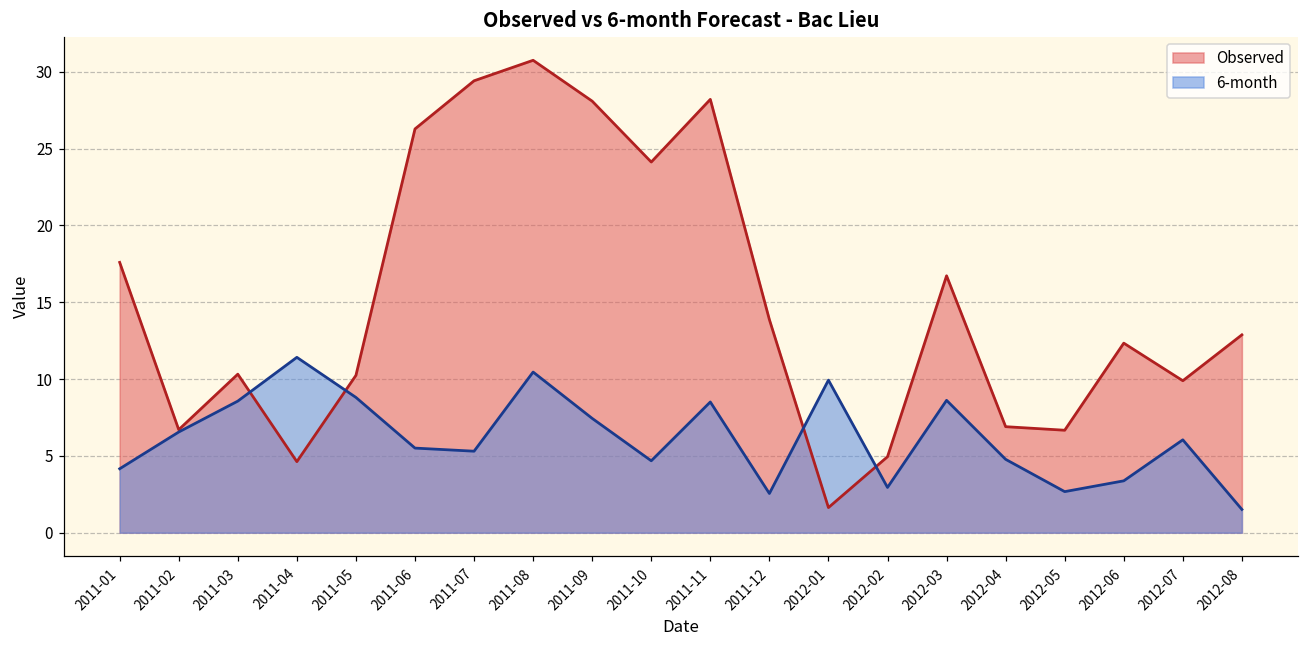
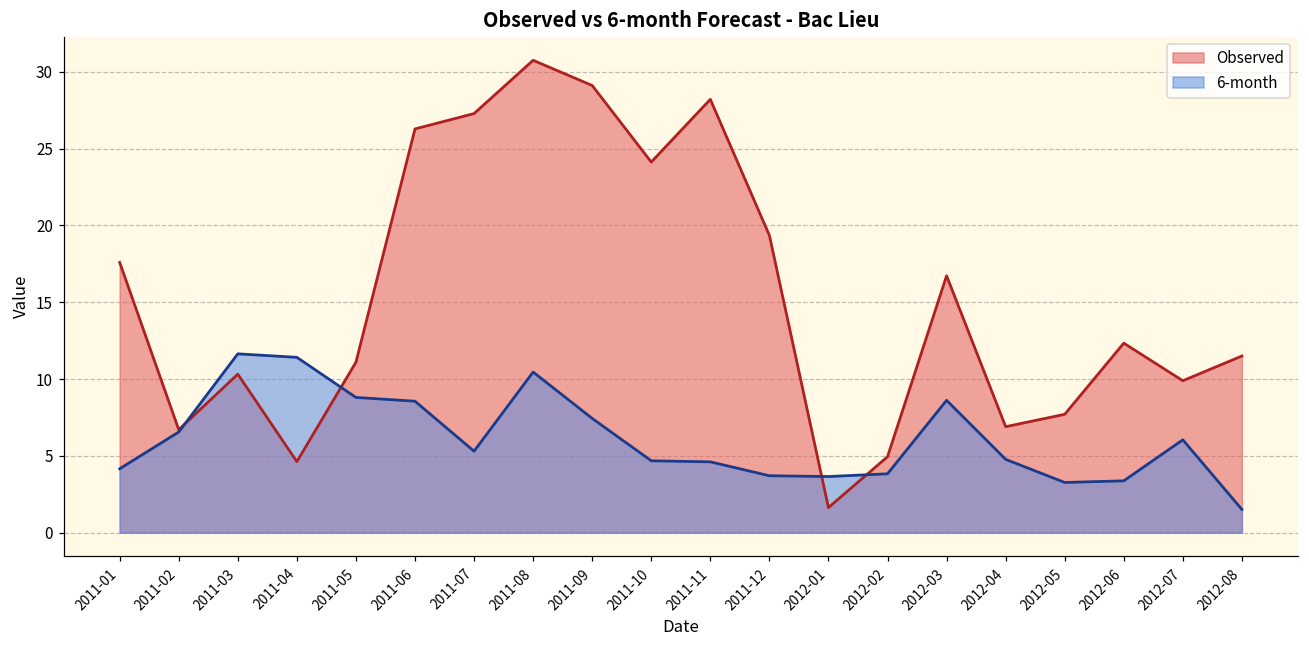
  {
    "Observed": {
      "2011-01": 17.6,
      "2011-03": 10.3,
      "2011-04": 4.6,
-     "2011-05": 10.2,
+     "2011-05": 11.1,
      "2011-06": 26.3,
-     "2011-07": 29.4,
+     "2011-07": 27.3,
      "2011-08": 30.8,
-     "2011-09": 28.1,
+     "2011-09": 29.1,
      "2011-10": 24.1,
      "2011-11": 28.2,
-     "2011-12": 13.9,
+     "2011-12": 19.4,
      "2012-01": 1.6,
      "2012-02": 4.9,
      "2012-03": 16.7,
      "2012-04": 6.9,
-     "2012-05": 6.7,
+     "2012-05": 7.7,
      "2012-06": 12.3,
      "2012-07": 9.9,
-     "2012-08": 12.9
+     "2012-08": 11.5
    },
    "6-month": {
      "2011-01": 4.2,
-     "2011-03": 8.6,
+     "2011-03": 11.6,
      "2011-04": 11.4,
      "2011-05": 8.8,
-     "2011-06": 5.5,
+     "2011-06": 8.6,
      "2011-07": 5.3,
      "2011-08": 10.5,
      "2011-09": 7.4,
      "2011-10": 4.7,
-     "2011-11": 8.5,
-     "2011-12": 2.6,
-     "2012-01": 9.9,
-     "2012-02": 2.9,
+     "2011-11": 4.6,
+     "2011-12": 3.7,
+     "2012-01": 3.7,
+     "2012-02": 3.8,
      "2012-03": 8.6,
      "2012-04": 4.8,
-     "2012-05": 2.7,
+     "2012-05": 3.3,
      "2012-06": 3.4,
      "2012-07": 6.0,
      "2012-08": 1.5
    }
  }
